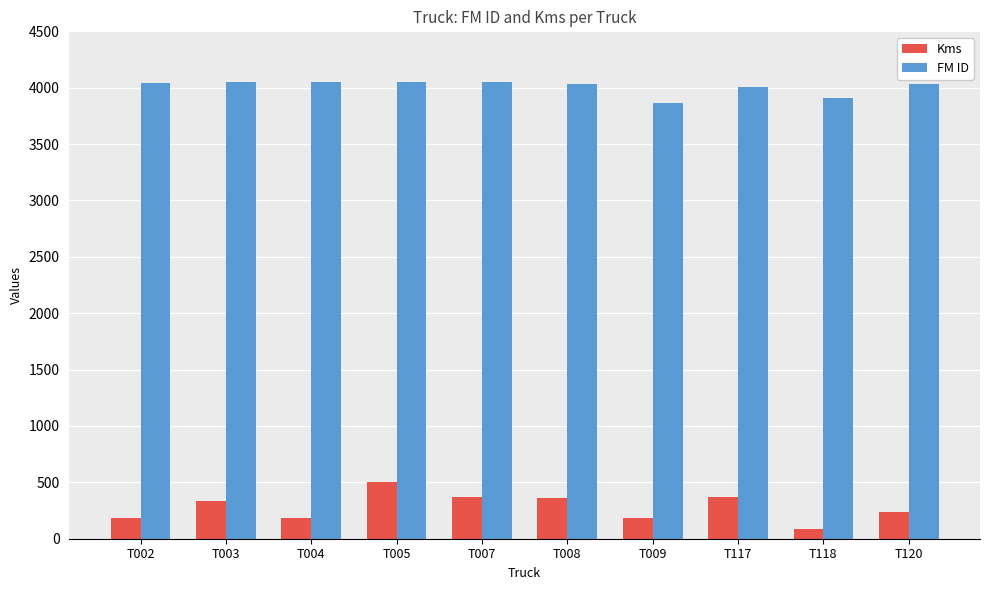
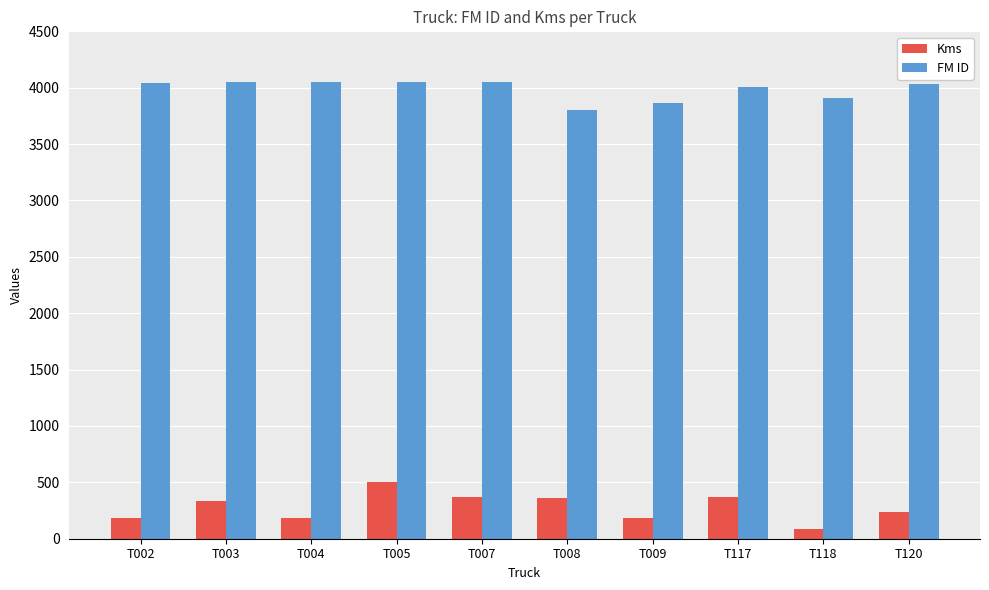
  {
    "Kms": {
      "T002": 180,
      "T003": 330,
      "T004": 180,
      "T005": 510,
      "T007": 370,
      "T008": 360,
      "T009": 180,
      "T117": 370,
      "T118": 90,
      "T120": 240
    },
    "FM ID": {
      "T002": 4050,
      "T003": 4050,
      "T004": 4050,
      "T005": 4050,
      "T007": 4050,
-     "T008": 4030,
+     "T008": 3800,
      "T009": 3860,
      "T117": 4010,
      "T118": 3910,
      "T120": 4030
    }
  }
